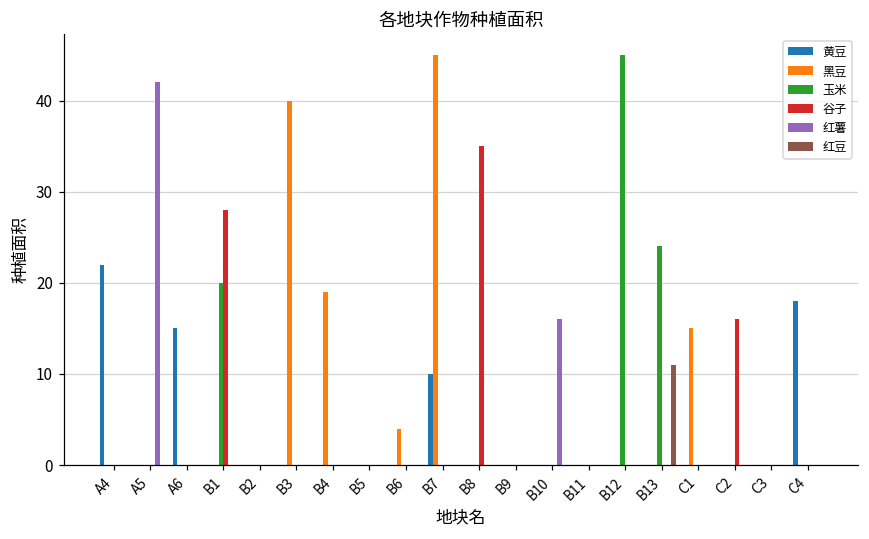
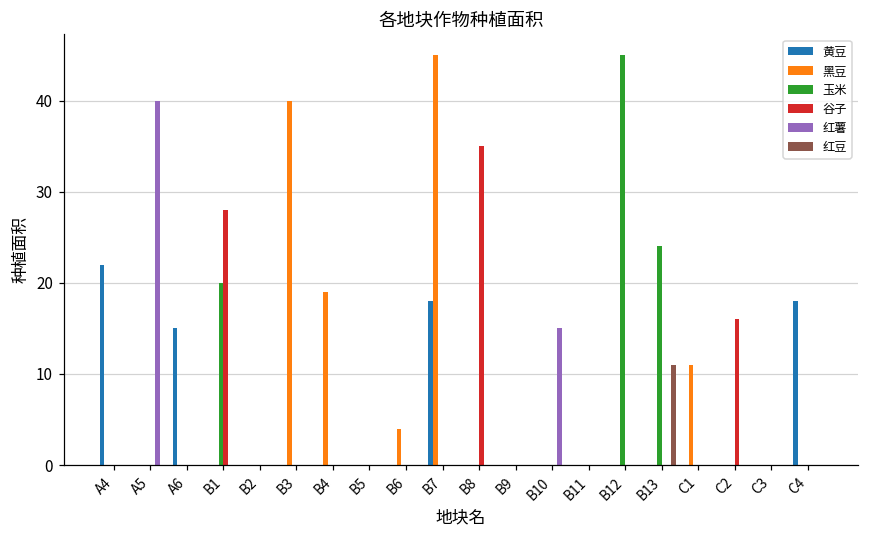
  {
    "黄豆": {
      "A4": 22,
      "A5": 0,
      "A6": 15,
      "B1": 0,
      "B2": 0,
      "B3": 0,
      "B4": 0,
      "B5": 0,
      "B6": 0,
-     "B7": 10,
+     "B7": 18,
      "B8": 0,
      "B9": 0,
      "B10": 0,
      "B11": 0,
      "B12": 0,
      "B13": 0,
      "C1": 0,
      "C2": 0,
      "C3": 0,
      "C4": 18
    },
    "黑豆": {
      "A4": 0,
      "A5": 0,
      "A6": 0,
      "B1": 0,
      "B2": 0,
      "B3": 40,
      "B4": 19,
      "B5": 0,
      "B6": 4,
      "B7": 45,
      "B8": 0,
      "B9": 0,
      "B10": 0,
      "B11": 0,
      "B12": 0,
      "B13": 0,
-     "C1": 15,
+     "C1": 11,
      "C2": 0,
      "C3": 0,
      "C4": 0
    },
    "玉米": {
      "A4": 0,
      "A5": 0,
      "A6": 0,
      "B1": 20,
      "B2": 0,
      "B3": 0,
      "B4": 0,
      "B5": 0,
      "B6": 0,
      "B7": 0,
      "B8": 0,
      "B9": 0,
      "B10": 0,
      "B11": 0,
      "B12": 45,
      "B13": 24,
      "C1": 0,
      "C2": 0,
      "C3": 0,
      "C4": 0
    },
    "谷子": {
      "A4": 0,
      "A5": 0,
      "A6": 0,
      "B1": 28,
      "B2": 0,
      "B3": 0,
      "B4": 0,
      "B5": 0,
      "B6": 0,
      "B7": 0,
      "B8": 35,
      "B9": 0,
      "B10": 0,
      "B11": 0,
      "B12": 0,
      "B13": 0,
      "C1": 0,
      "C2": 16,
      "C3": 0,
      "C4": 0
    },
    "红薯": {
      "A4": 0,
-     "A5": 42,
+     "A5": 40,
      "A6": 0,
      "B1": 0,
      "B2": 0,
      "B3": 0,
      "B4": 0,
      "B5": 0,
      "B6": 0,
      "B7": 0,
      "B8": 0,
      "B9": 0,
-     "B10": 16,
+     "B10": 15,
      "B11": 0,
      "B12": 0,
      "B13": 0,
      "C1": 0,
      "C2": 0,
      "C3": 0,
      "C4": 0
    },
    "红豆": {
      "A4": 0,
      "A5": 0,
      "A6": 0,
      "B1": 0,
      "B2": 0,
      "B3": 0,
      "B4": 0,
      "B5": 0,
      "B6": 0,
      "B7": 0,
      "B8": 0,
      "B9": 0,
      "B10": 0,
      "B11": 0,
      "B12": 0,
      "B13": 11,
      "C1": 0,
      "C2": 0,
      "C3": 0,
      "C4": 0
    }
  }
